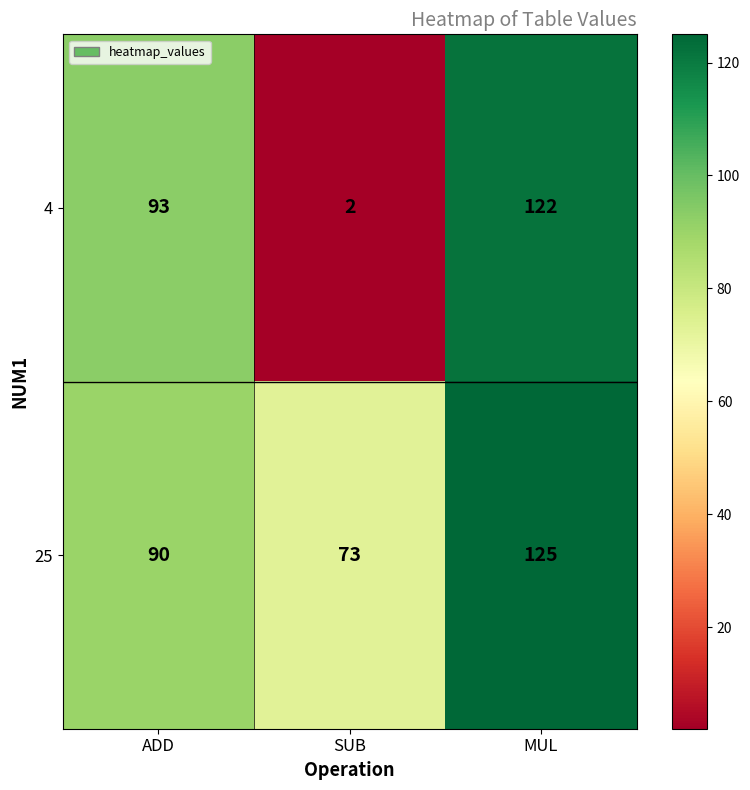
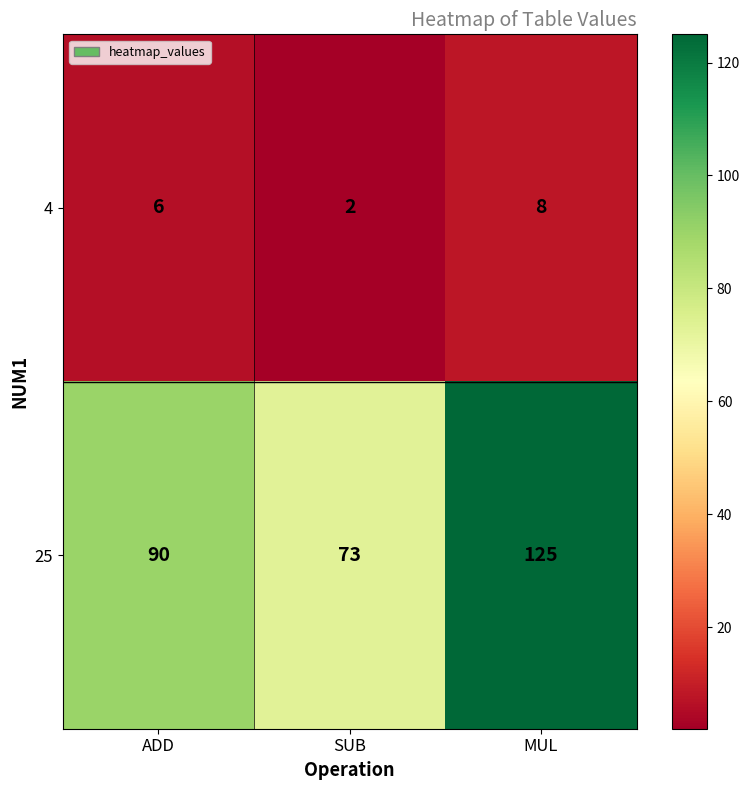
  {
    "4": {
-     "ADD": 93,
+     "ADD": 6,
      "SUB": 2,
-     "MUL": 122
+     "MUL": 8
    },
    "25": {
      "ADD": 90,
      "SUB": 73,
      "MUL": 125
    }
  }
